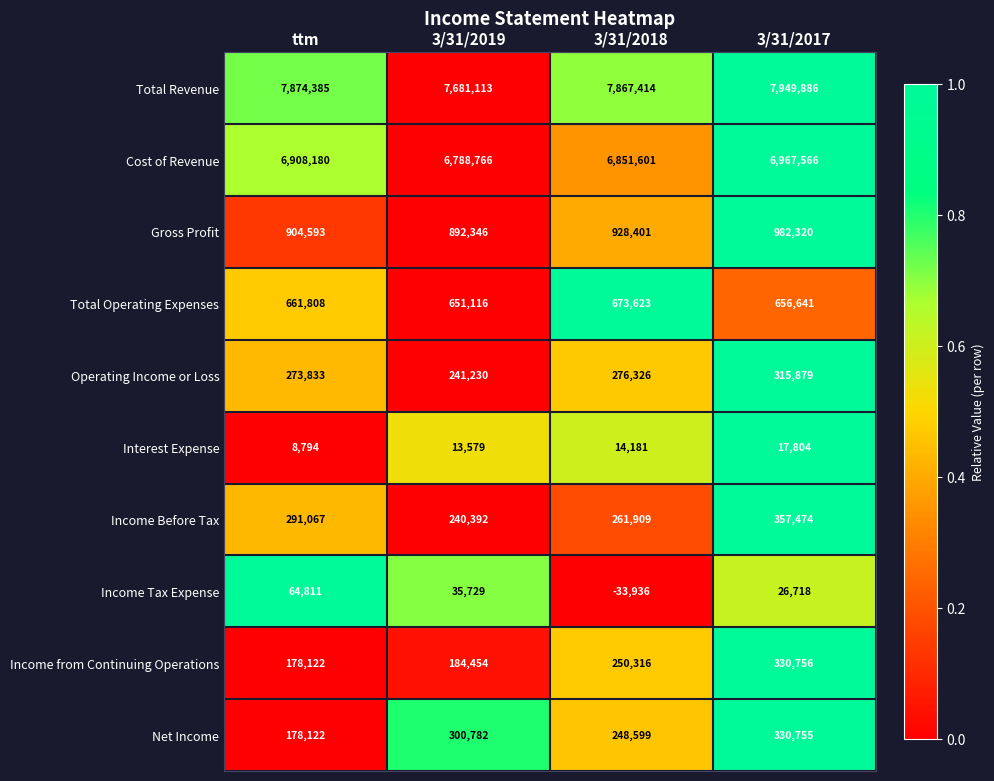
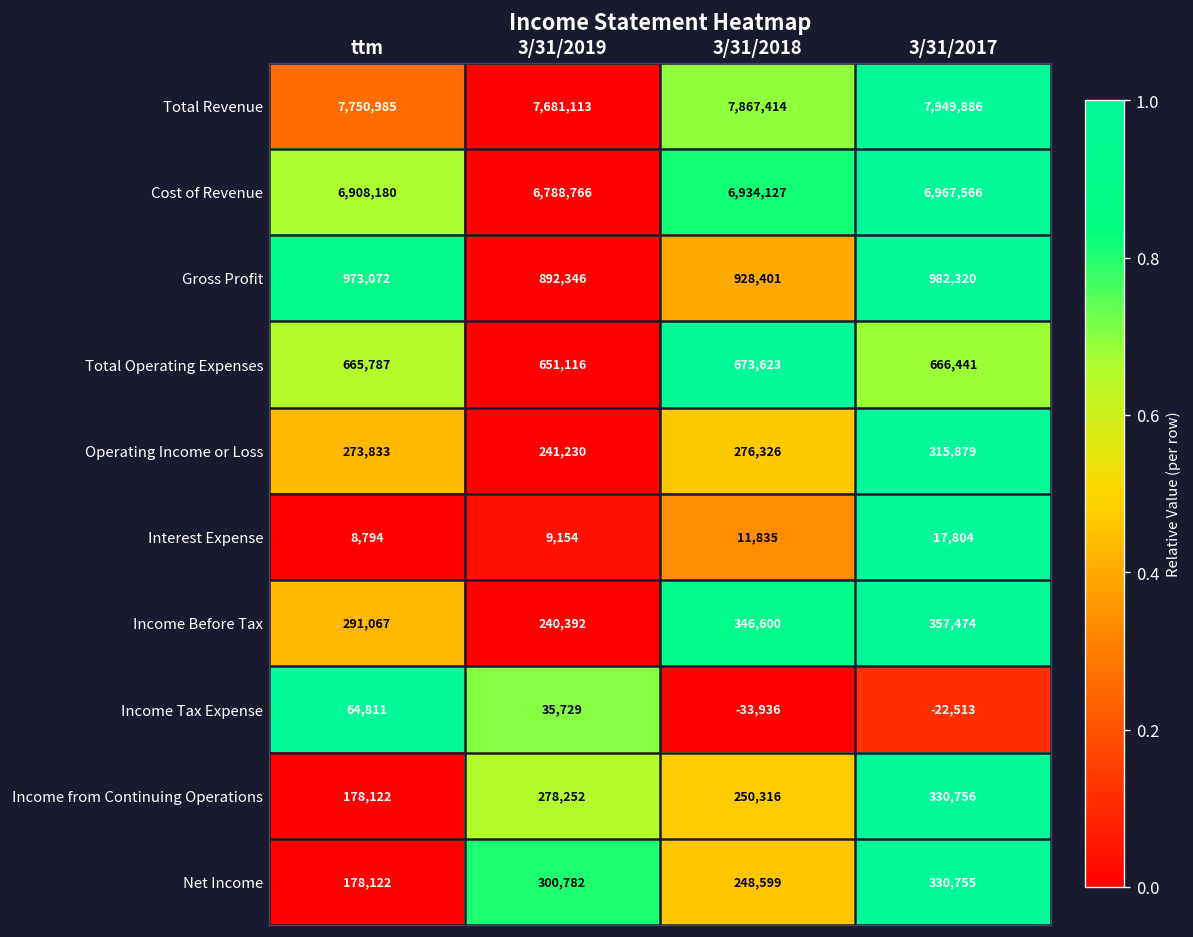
  {
    "Total Revenue": {
-     "ttm": "7,874,385",
+     "ttm": "7,750,985",
      "3/31/2019": "7,681,113",
      "3/31/2018": "7,867,414",
      "3/31/2017": "7,949,886"
    },
    "Cost of Revenue": {
      "ttm": "6,908,180",
      "3/31/2019": "6,788,766",
-     "3/31/2018": "6,851,601",
+     "3/31/2018": "6,934,127",
      "3/31/2017": "6,967,566"
    },
    "Gross Profit": {
-     "ttm": "904,593",
+     "ttm": "973,072",
      "3/31/2019": "892,346",
      "3/31/2018": "928,401",
      "3/31/2017": "982,320"
    },
    "Total Operating Expenses": {
-     "ttm": "661,808",
+     "ttm": "665,787",
      "3/31/2019": "651,116",
      "3/31/2018": "673,623",
-     "3/31/2017": "656,641"
+     "3/31/2017": "666,441"
    },
    "Operating Income or Loss": {
      "ttm": "273,833",
      "3/31/2019": "241,230",
      "3/31/2018": "276,326",
      "3/31/2017": "315,879"
    },
    "Interest Expense": {
      "ttm": "8,794",
-     "3/31/2019": "13,579",
-     "3/31/2018": "14,181",
+     "3/31/2019": "9,154",
+     "3/31/2018": "11,835",
      "3/31/2017": "17,804"
    },
    "Income Before Tax": {
      "ttm": "291,067",
      "3/31/2019": "240,392",
-     "3/31/2018": "261,909",
+     "3/31/2018": "346,600",
      "3/31/2017": "357,474"
    },
    "Income Tax Expense": {
      "ttm": "64,811",
      "3/31/2019": "35,729",
      "3/31/2018": "-33,936",
-     "3/31/2017": "26,718"
+     "3/31/2017": "-22,513"
    },
    "Income from Continuing Operations": {
      "ttm": "178,122",
-     "3/31/2019": "184,454",
+     "3/31/2019": "278,252",
      "3/31/2018": "250,316",
      "3/31/2017": "330,756"
    },
    "Net Income": {
      "ttm": "178,122",
      "3/31/2019": "300,782",
      "3/31/2018": "248,599",
      "3/31/2017": "330,755"
    }
  }
